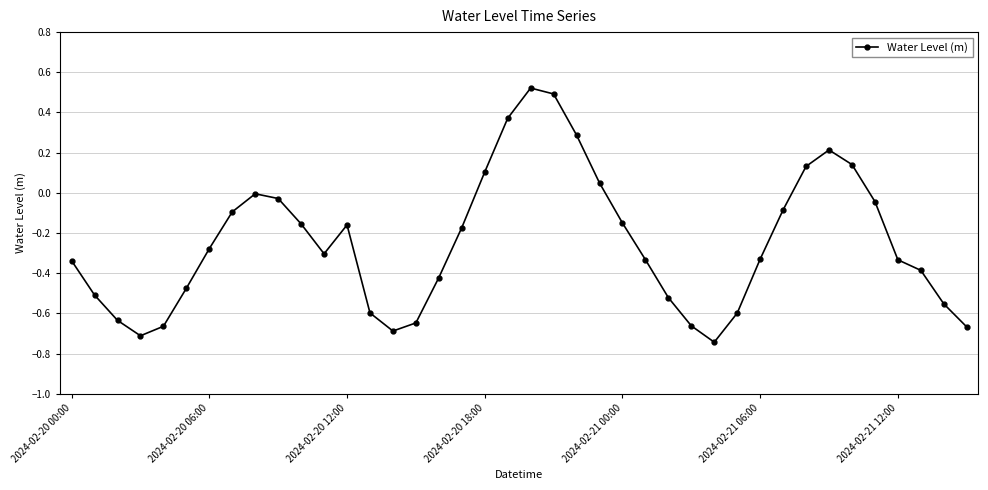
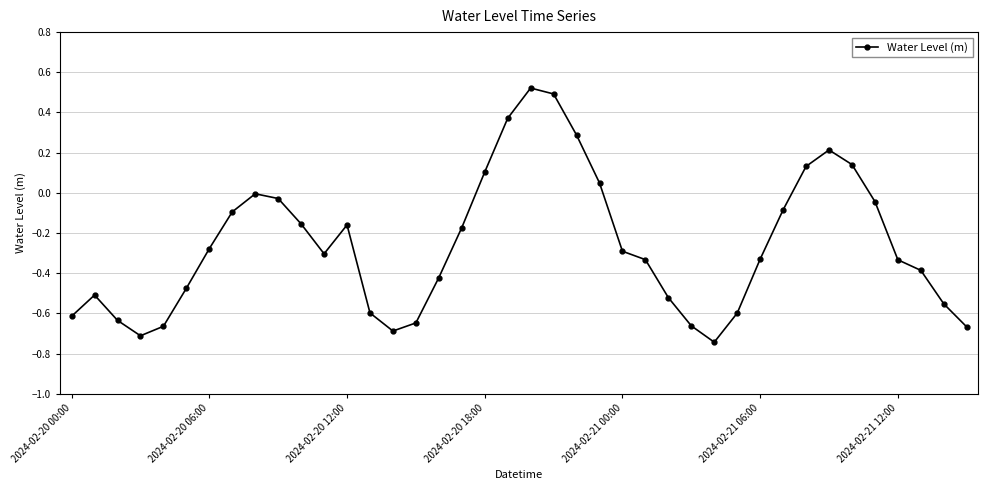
  {
-   "2024-02-20 00:00": -0.34,
+   "2024-02-20 00:00": -0.61,
    "2024-02-20 06:00": -0.28,
    "2024-02-20 12:00": -0.16,
    "2024-02-20 18:00": 0.10,
-   "2024-02-21 00:00": -0.15,
+   "2024-02-21 00:00": -0.29,
    "2024-02-21 06:00": -0.33,
    "2024-02-21 12:00": -0.33
  }
